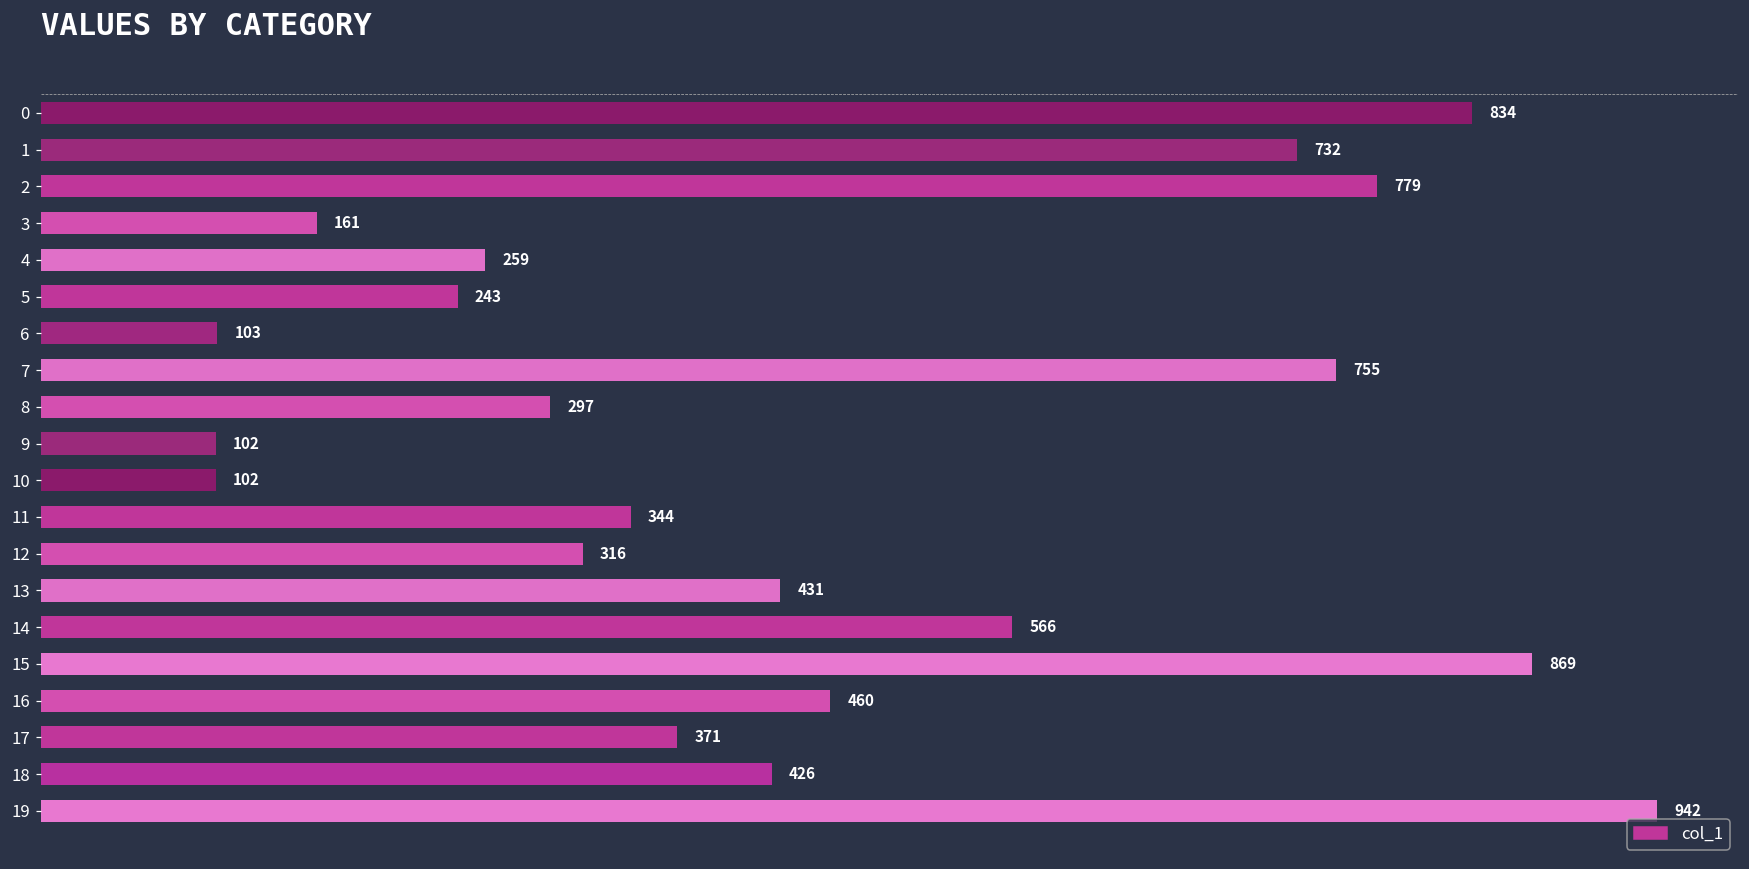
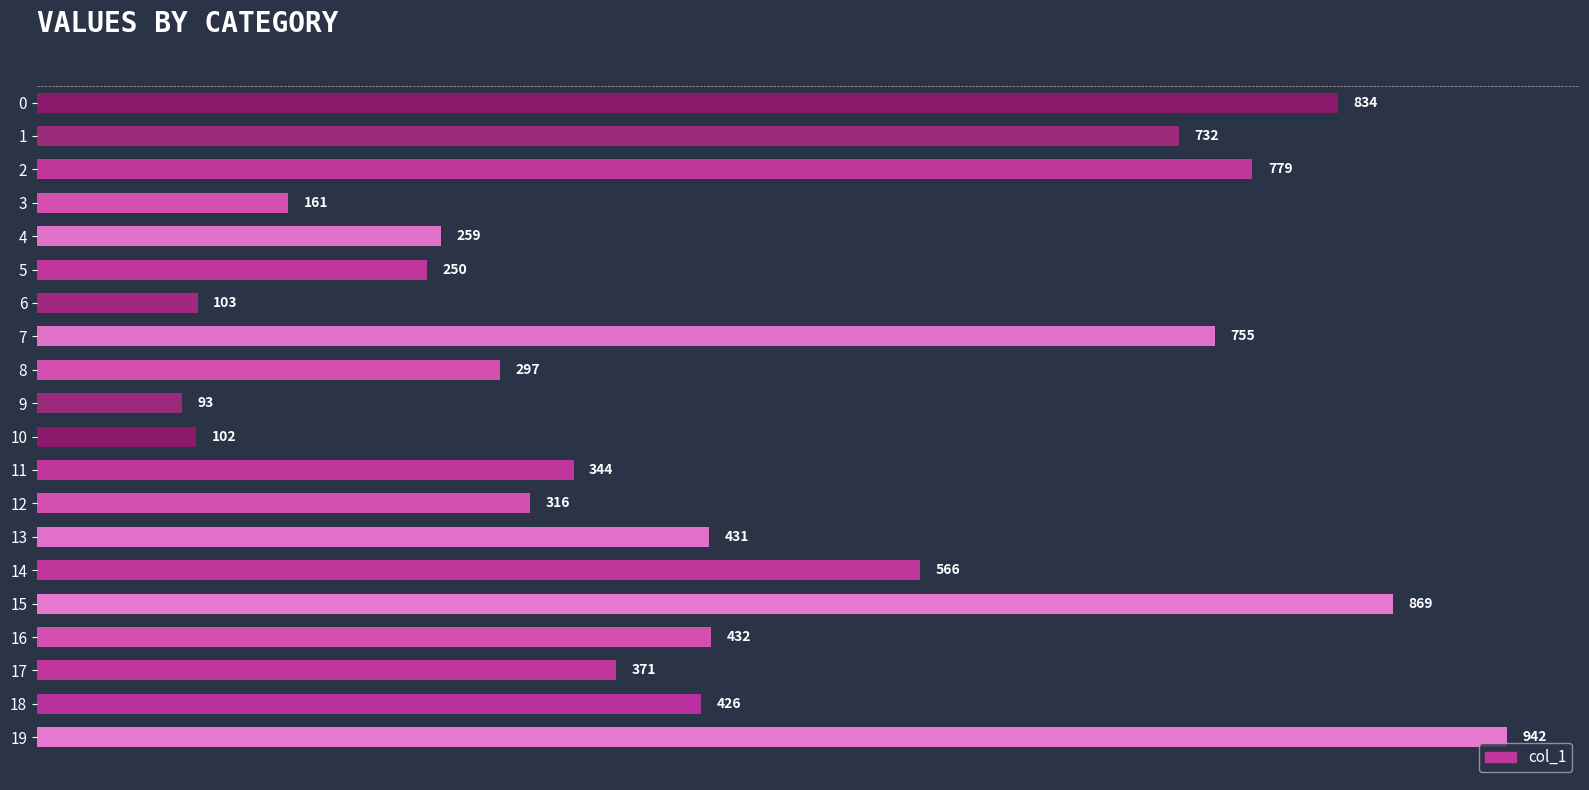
  {
    "0": 834,
    "1": 732,
    "2": 779,
    "3": 161,
    "4": 259,
-   "5": 243,
+   "5": 250,
    "6": 103,
    "7": 755,
    "8": 297,
-   "9": 102,
+   "9": 93,
    "10": 102,
    "11": 344,
    "12": 316,
    "13": 431,
    "14": 566,
    "15": 869,
-   "16": 460,
+   "16": 432,
    "17": 371,
    "18": 426
  }
